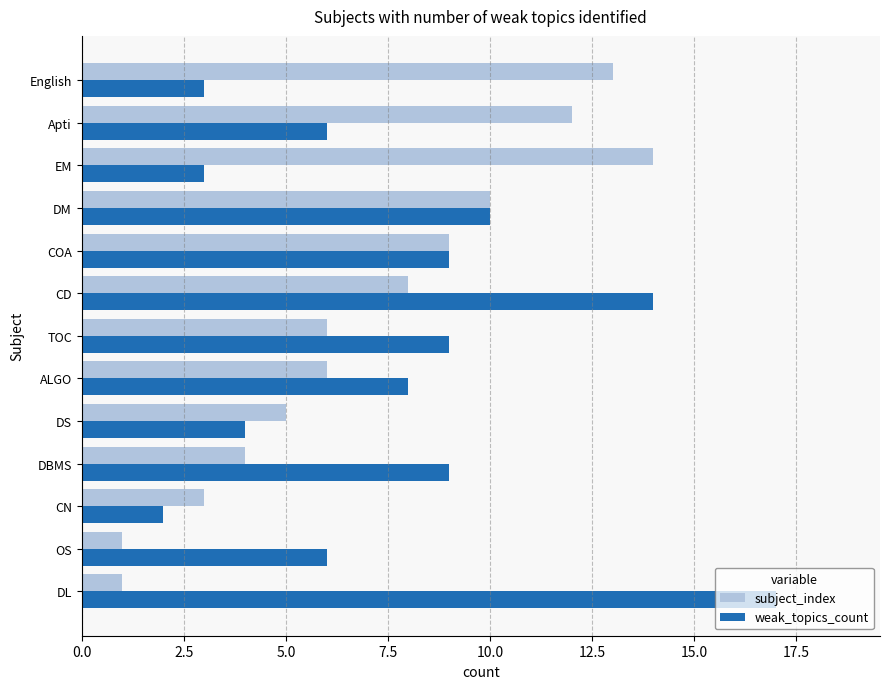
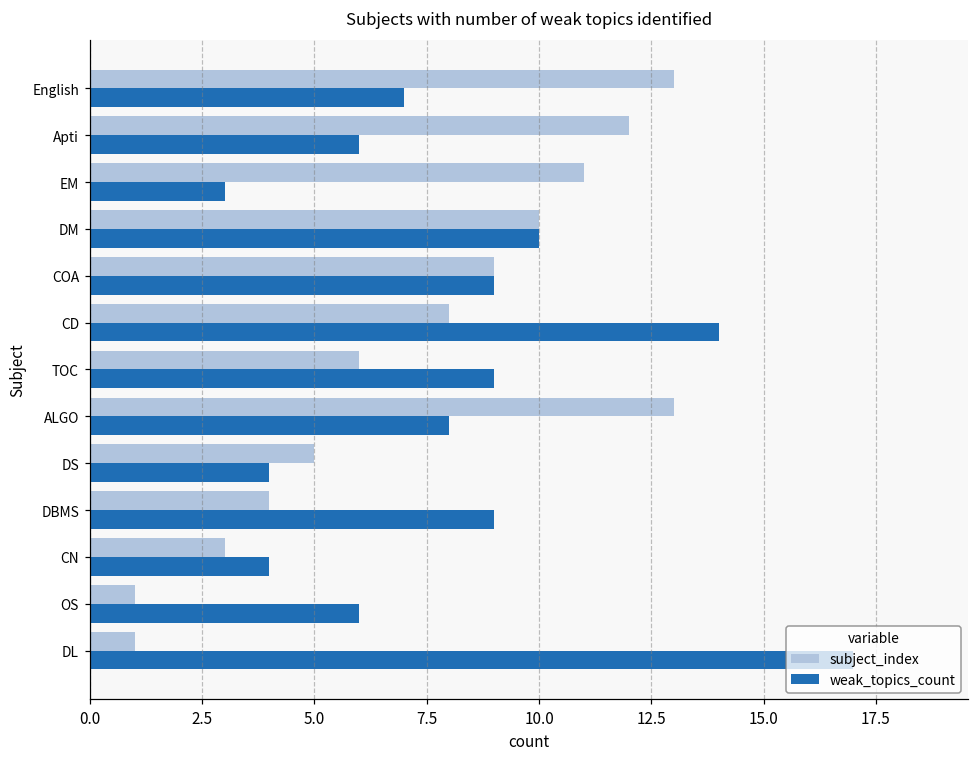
  {
    "subject_index": {
      "English": 13,
      "Apti": 12,
-     "EM": 14,
+     "EM": 11,
      "DM": 10,
      "COA": 9,
      "CD": 8,
      "TOC": 6,
-     "ALGO": 6,
+     "ALGO": 13,
      "DS": 5,
      "DBMS": 4,
      "CN": 3,
      "OS": 1,
      "DL": 1
    },
    "weak_topics_count": {
-     "English": 3,
+     "English": 7,
      "Apti": 6,
      "EM": 3,
      "DM": 10,
      "COA": 9,
      "CD": 14,
      "TOC": 9,
      "ALGO": 8,
      "DS": 4,
      "DBMS": 9,
-     "CN": 2,
+     "CN": 4,
      "OS": 6
    }
  }
